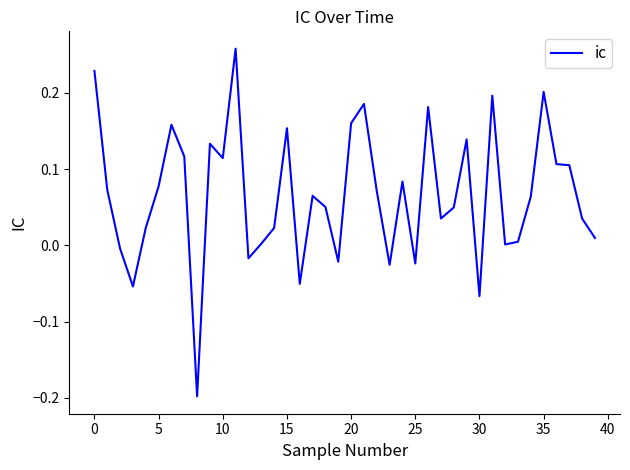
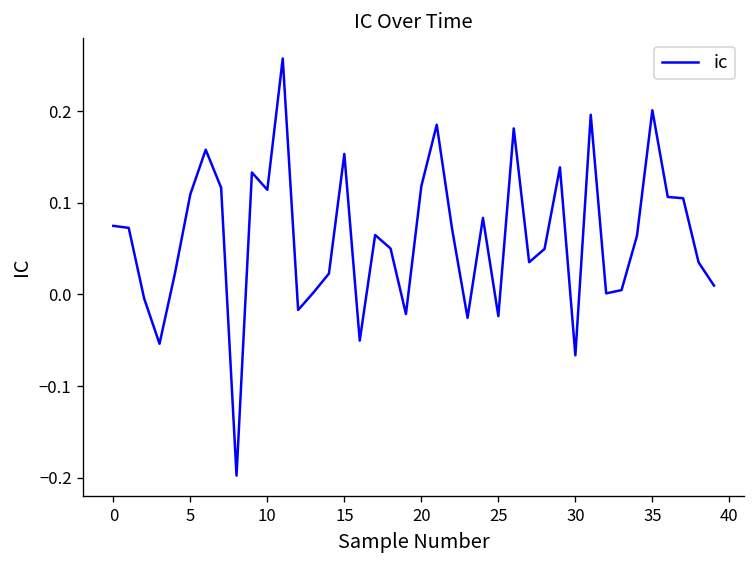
  {
-   "0": 0.23,
-   "5": 0.08,
+   "0": 0.07,
+   "5": 0.11,
    "10": 0.11,
    "15": 0.15,
-   "20": 0.16,
+   "20": 0.12,
    "25": -0.02,
    "30": -0.07,
    "35": 0.20
  }
